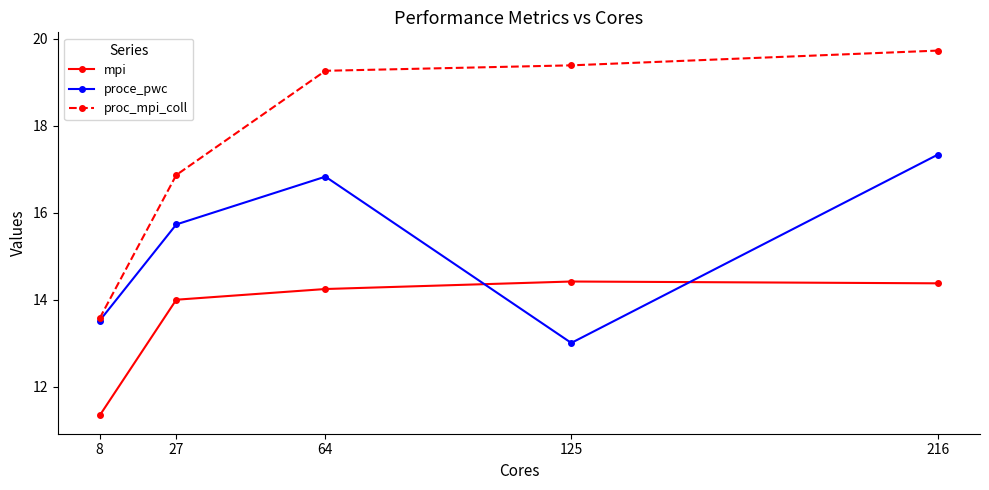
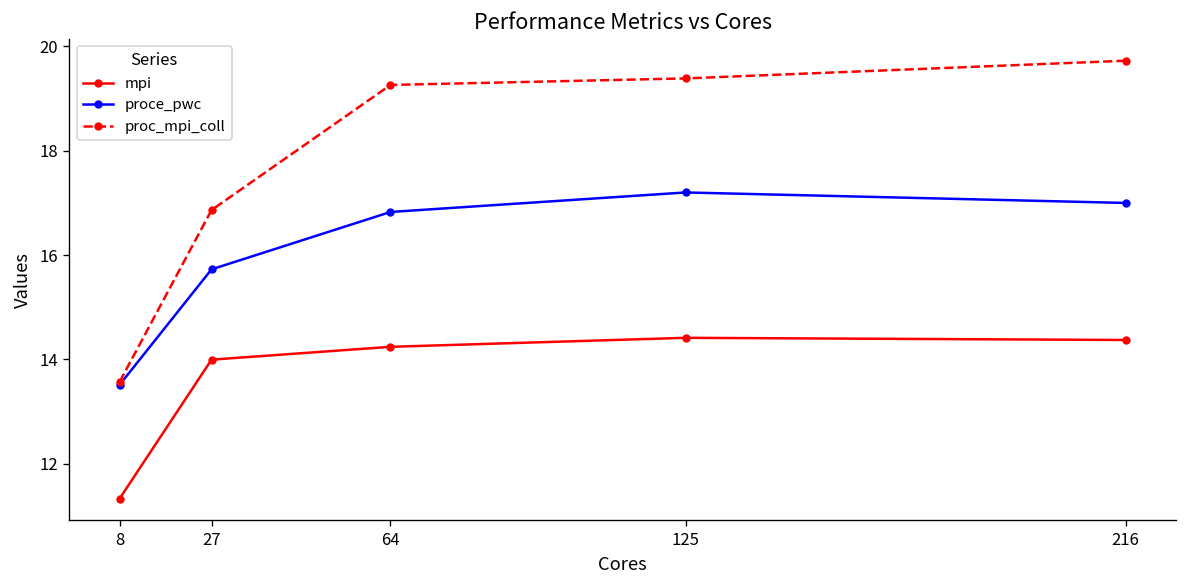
  {
    "proce_pwc": {
      "27": 15.7,
      "64": 16.8,
-     "125": 13.0,
-     "216": 17.3
+     "125": 17.2,
+     "216": 17.0
    }
  }
